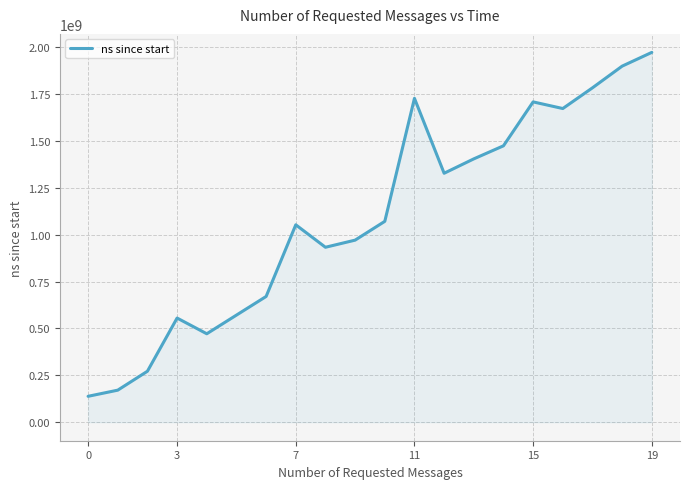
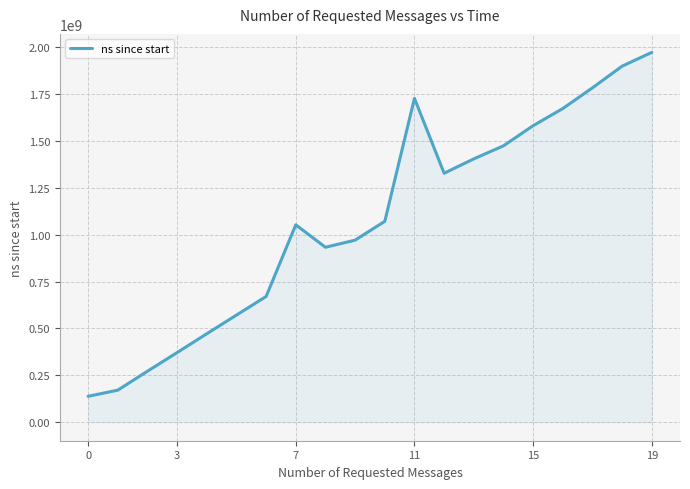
  {
    "0": 140000000,
-   "3": 560000000,
+   "3": 370000000,
    "7": 1050000000,
    "11": 1730000000,
-   "15": 1710000000,
+   "15": 1580000000,
    "19": 1970000000
  }
